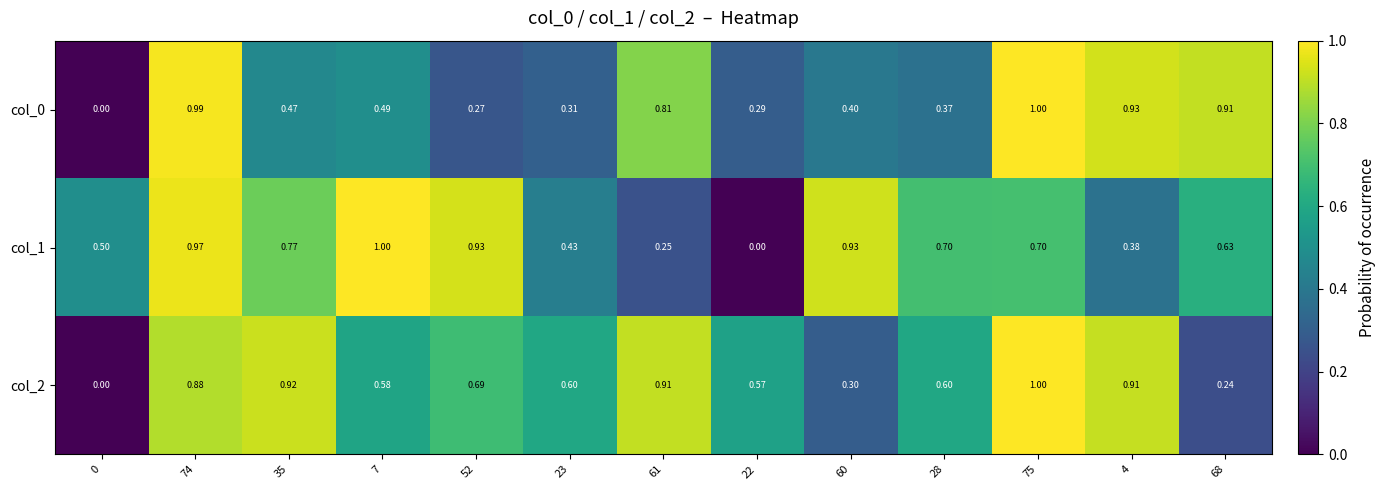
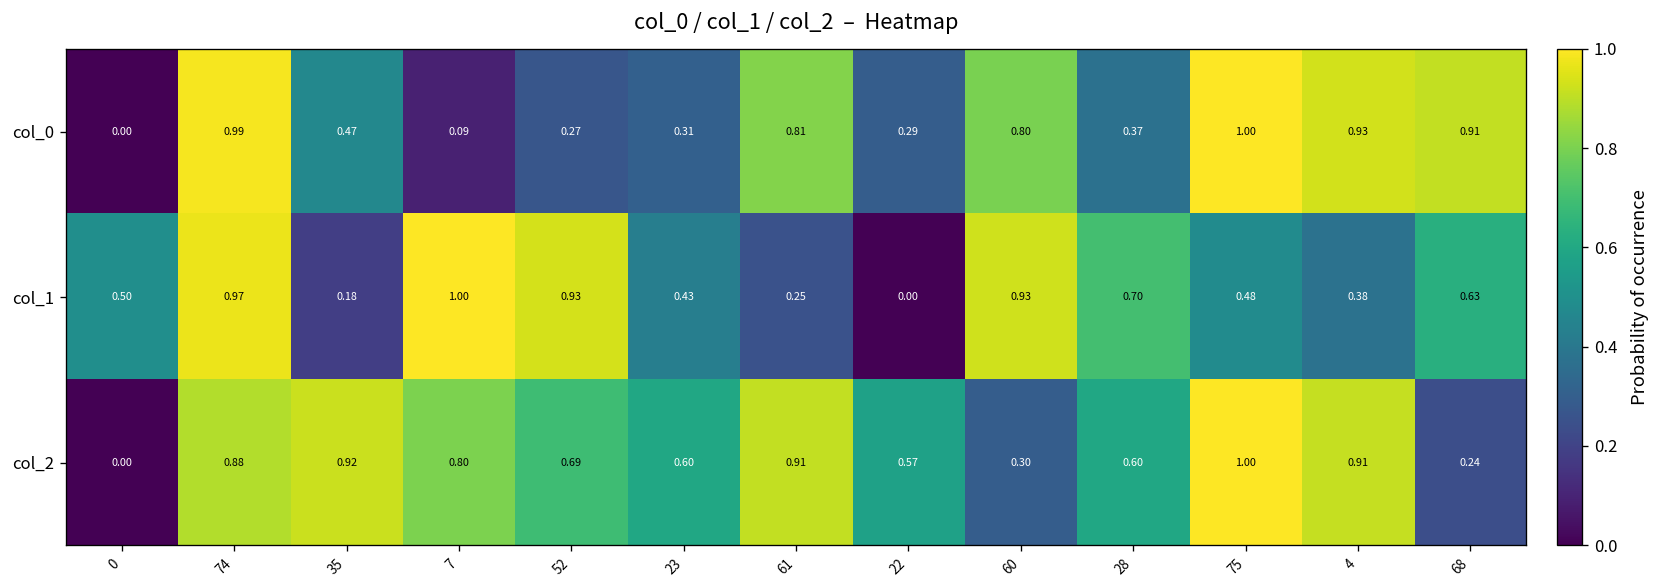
  {
    "col_0": {
      "0": 0.00,
      "74": 0.99,
      "35": 0.47,
-     "7": 0.49,
+     "7": 0.09,
      "52": 0.27,
      "23": 0.31,
      "61": 0.81,
      "22": 0.29,
-     "60": 0.40,
+     "60": 0.80,
      "28": 0.37,
      "75": 1.00,
      "4": 0.93,
      "68": 0.91
    },
    "col_1": {
      "0": 0.50,
      "74": 0.97,
-     "35": 0.77,
+     "35": 0.18,
      "7": 1.00,
      "52": 0.93,
      "23": 0.43,
      "61": 0.25,
      "22": 0.00,
      "60": 0.93,
      "28": 0.70,
-     "75": 0.70,
+     "75": 0.48,
      "4": 0.38,
      "68": 0.63
    },
    "col_2": {
      "0": 0.00,
      "74": 0.88,
      "35": 0.92,
-     "7": 0.58,
+     "7": 0.80,
      "52": 0.69,
      "23": 0.60,
      "61": 0.91,
      "22": 0.57,
      "60": 0.30,
      "28": 0.60,
      "75": 1.00,
      "4": 0.91,
      "68": 0.24
    }
  }
